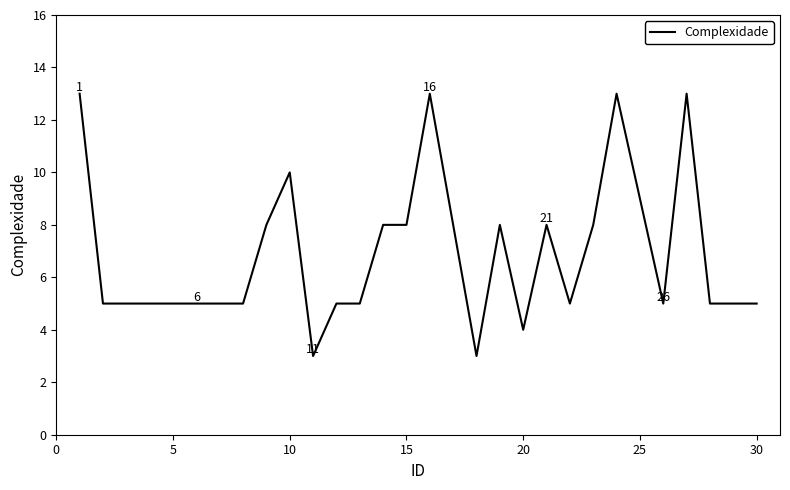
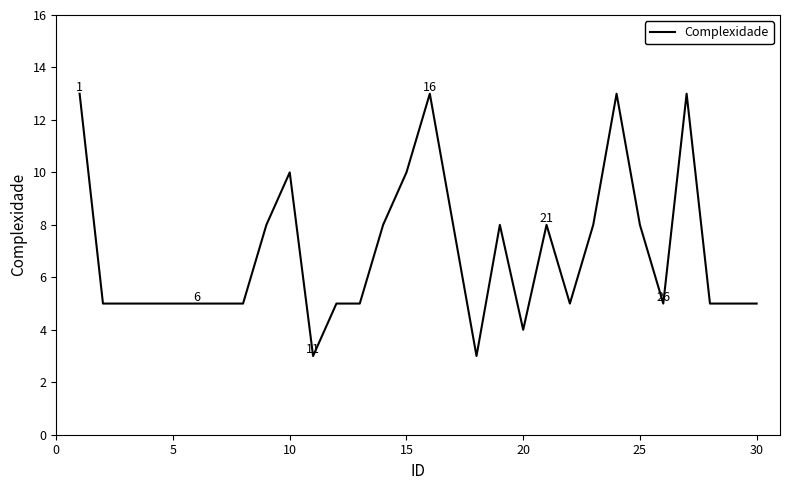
  {
    "5": 5,
    "10": 10,
-   "15": 8,
+   "15": 10,
    "20": 4,
-   "25": 9,
+   "25": 8,
    "30": 5
  }
